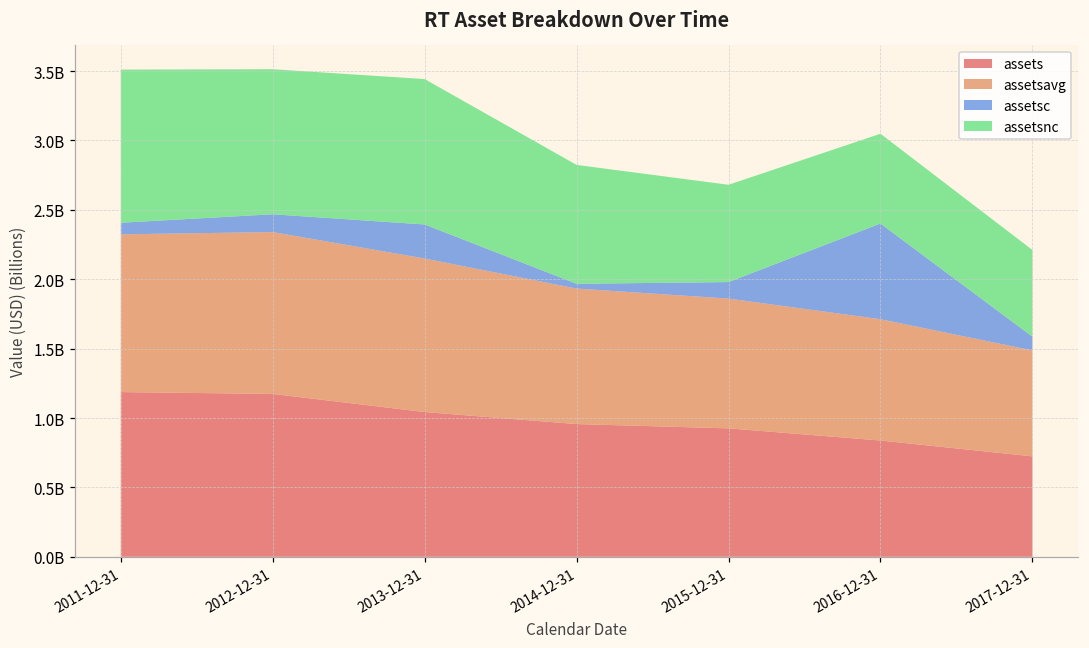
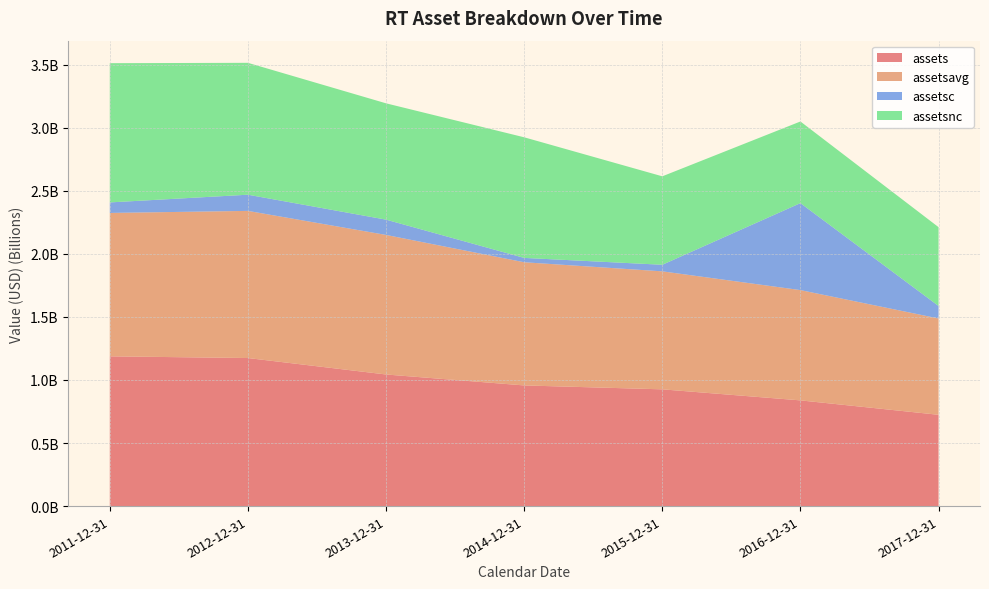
  {
    "assetsc": {
      "2011-12-31": 80000000,
      "2012-12-31": 130000000,
-     "2013-12-31": 250000000,
+     "2013-12-31": 120000000,
      "2014-12-31": 30000000,
-     "2015-12-31": 120000000,
+     "2015-12-31": 50000000,
      "2016-12-31": 690000000,
      "2017-12-31": 100000000
    },
    "assetsnc": {
      "2011-12-31": 1100000000,
      "2012-12-31": 1050000000,
-     "2013-12-31": 1050000000,
-     "2014-12-31": 860000000,
+     "2013-12-31": 920000000,
+     "2014-12-31": 960000000,
      "2015-12-31": 700000000,
      "2016-12-31": 650000000,
      "2017-12-31": 620000000
    }
  }
